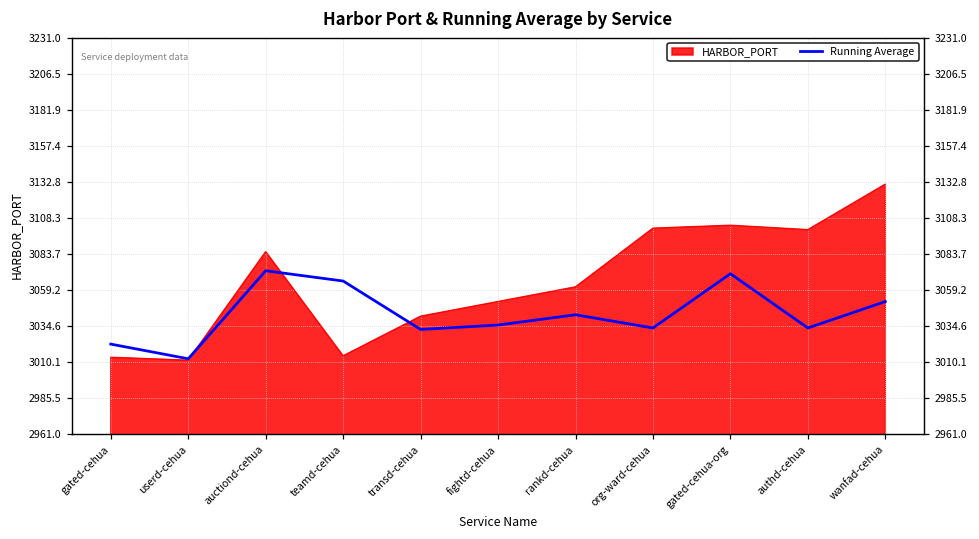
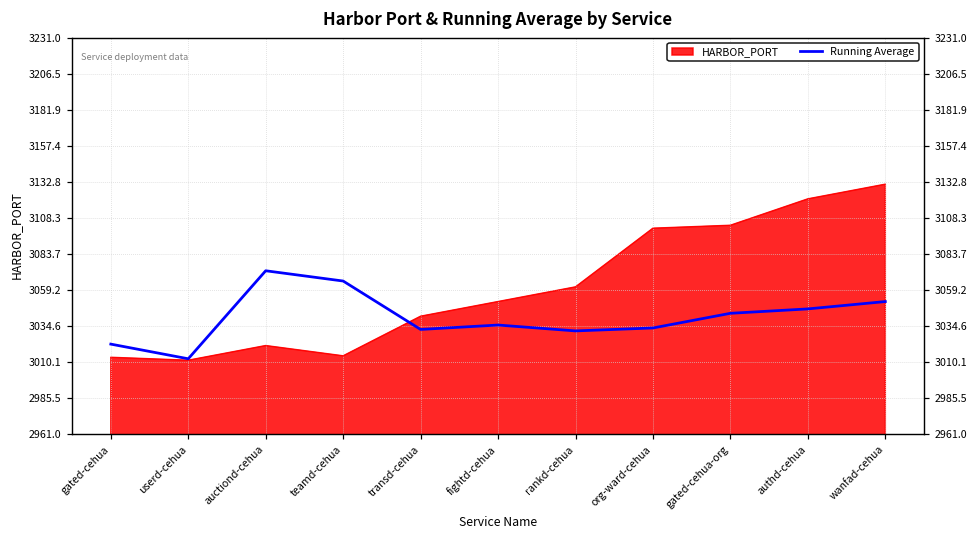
  {
    "HARBOR_PORT": {
      "gated-cehua": 3013,
-     "auctiond-cehua": 3085,
+     "auctiond-cehua": 3021,
      "teamd-cehua": 3014,
      "transd-cehua": 3041,
      "fightd-cehua": 3051,
      "rankd-cehua": 3061,
      "org-ward-cehua": 3101,
      "gated-cehua-org": 3103,
-     "authd-cehua": 3100,
+     "authd-cehua": 3121,
      "wanfad-cehua": 3131
    },
    "Running Average": {
      "gated-cehua": 3022,
      "auctiond-cehua": 3072,
      "teamd-cehua": 3065,
      "transd-cehua": 3032,
      "fightd-cehua": 3035,
-     "rankd-cehua": 3042,
+     "rankd-cehua": 3031,
      "org-ward-cehua": 3033,
-     "gated-cehua-org": 3070,
-     "authd-cehua": 3033,
+     "gated-cehua-org": 3043,
+     "authd-cehua": 3046,
      "wanfad-cehua": 3051
    }
  }
